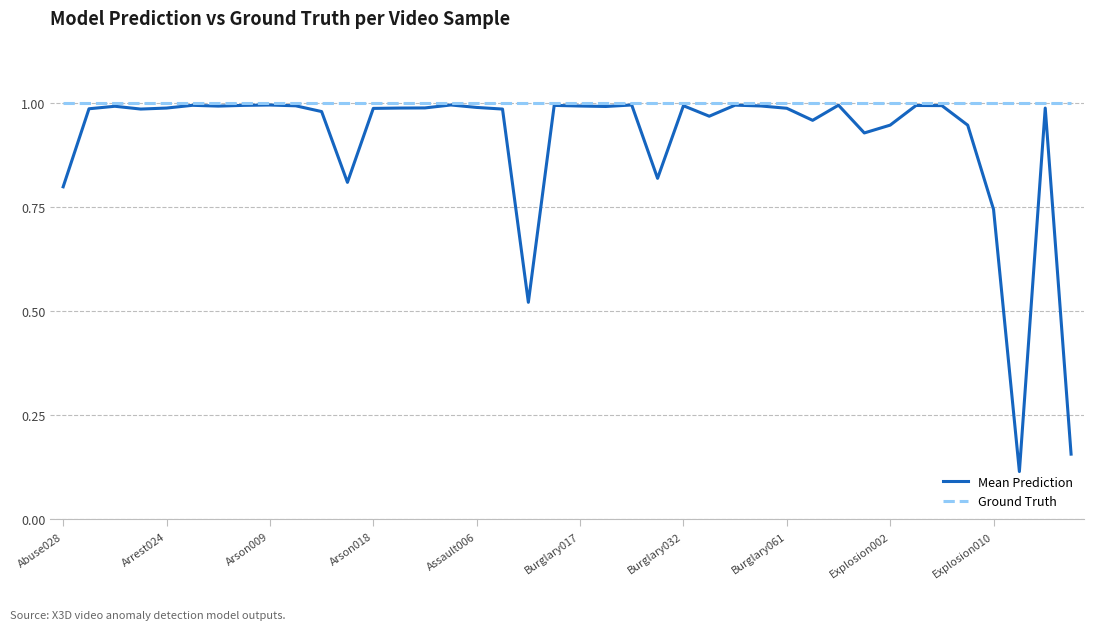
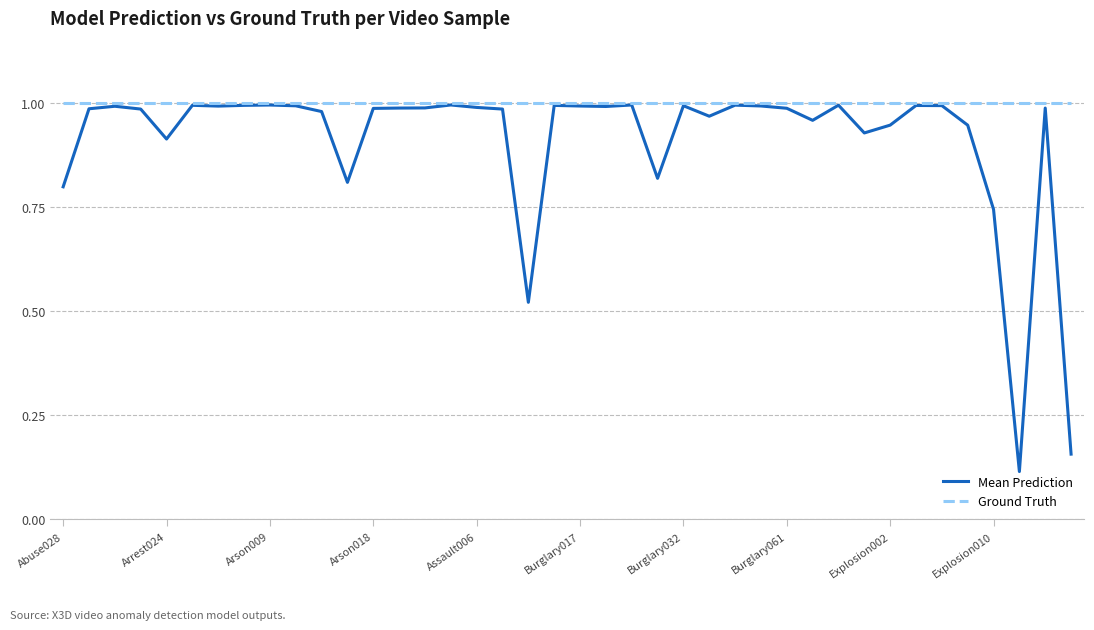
  {
    "Mean Prediction": {
      "Abuse028": 0.80,
-     "Arrest024": 0.99,
+     "Arrest024": 0.91,
      "Arson018": 0.99,
      "Assault006": 0.99,
      "Burglary017": 0.99,
      "Burglary032": 0.99,
      "Burglary061": 0.99,
      "Explosion002": 0.95,
      "Explosion010": 0.74
    },
    "Ground Truth": {
      "Abuse028": 1.00,
      "Arrest024": 1.00,
      "Arson018": 1.00,
      "Assault006": 1.00,
      "Burglary017": 1.00,
      "Burglary032": 1.00,
      "Burglary061": 1.00,
      "Explosion002": 1.00,
      "Explosion010": 1.00
    }
  }
